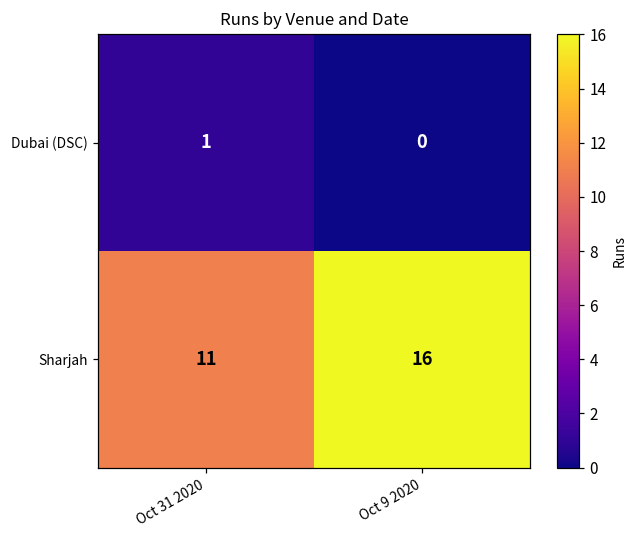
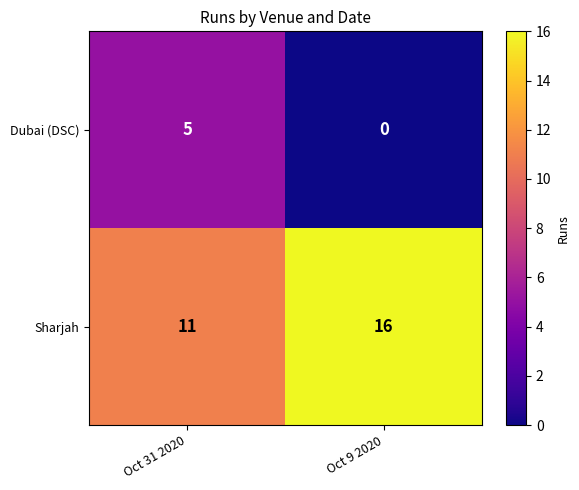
  {
    "Dubai (DSC)": {
-     "Oct 31 2020": 1,
+     "Oct 31 2020": 5,
      "Oct 9 2020": 0
    },
    "Sharjah": {
      "Oct 31 2020": 11,
      "Oct 9 2020": 16
    }
  }
